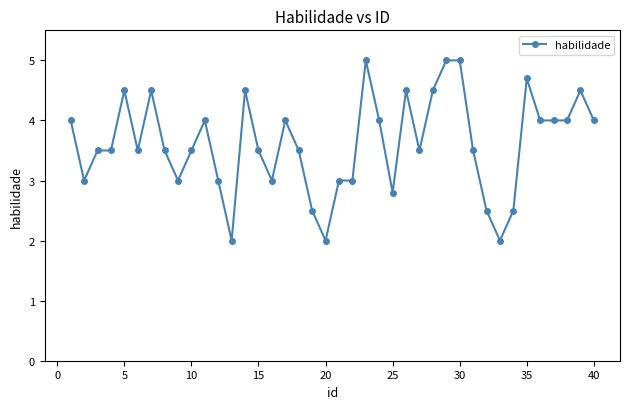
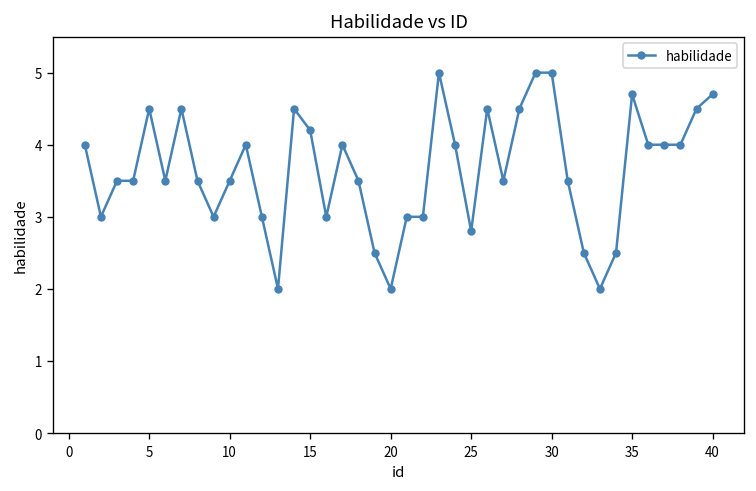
  {
    "5": 4.5,
    "10": 3.5,
-   "15": 3.5,
+   "15": 4.2,
    "20": 2.0,
    "25": 2.8,
    "30": 5.0,
    "35": 4.7,
-   "40": 4.0
+   "40": 4.7
  }
